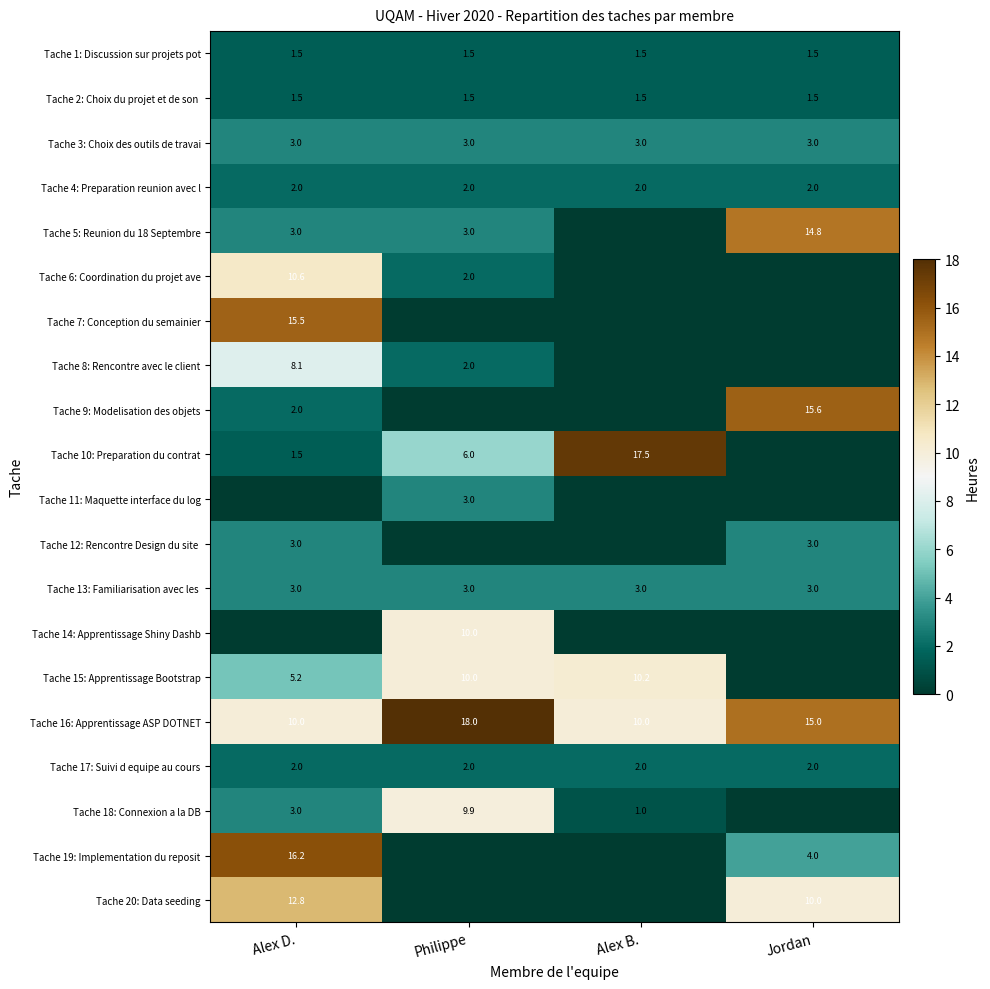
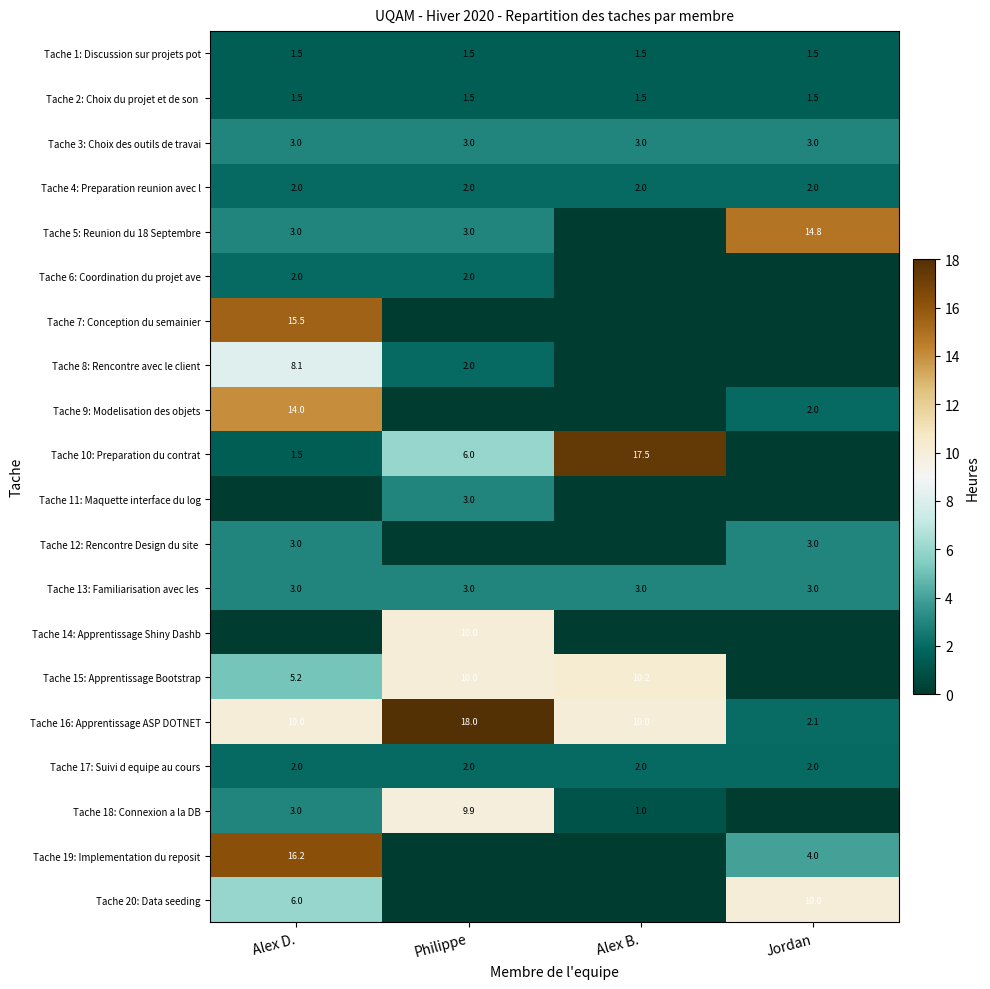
  {
    "Tache 1: Discussion sur projets pot": {
      "Alex D.": 1.5,
      "Philippe": 1.5,
      "Alex B.": 1.5,
      "Jordan": 1.5
    },
    "Tache 2: Choix du projet et de son": {
      "Alex D.": 1.5,
      "Philippe": 1.5,
      "Alex B.": 1.5,
      "Jordan": 1.5
    },
    "Tache 3: Choix des outils de travai": {
      "Alex D.": 3.0,
      "Philippe": 3.0,
      "Alex B.": 3.0,
      "Jordan": 3.0
    },
    "Tache 4: Preparation reunion avec l": {
      "Alex D.": 2.0,
      "Philippe": 2.0,
      "Alex B.": 2.0,
      "Jordan": 2.0
    },
    "Tache 5: Reunion du 18 Septembre": {
      "Alex D.": 3.0,
      "Philippe": 3.0,
      "Jordan": 14.8
    },
    "Tache 6: Coordination du projet ave": {
-     "Alex D.": 10.6,
+     "Alex D.": 2.0,
      "Philippe": 2.0
    },
    "Tache 7: Conception du semainier": {
      "Alex D.": 15.5
    },
    "Tache 8: Rencontre avec le client": {
      "Alex D.": 8.1,
      "Philippe": 2.0
    },
    "Tache 9: Modelisation des objets": {
-     "Alex D.": 2.0,
-     "Jordan": 15.6
+     "Alex D.": 14.0,
+     "Jordan": 2.0
    },
    "Tache 10: Preparation du contrat": {
      "Alex D.": 1.5,
      "Philippe": 6.0,
      "Alex B.": 17.5
    },
    "Tache 11: Maquette interface du log": {
      "Philippe": 3.0
    },
    "Tache 12: Rencontre Design du site": {
      "Alex D.": 3.0,
      "Jordan": 3.0
    },
    "Tache 13: Familiarisation avec les": {
      "Alex D.": 3.0,
      "Philippe": 3.0,
      "Alex B.": 3.0,
      "Jordan": 3.0
    },
    "Tache 15: Apprentissage Bootstrap": {
      "Alex D.": 5.2
    },
    "Tache 16: Apprentissage ASP DOTNET": {
      "Philippe": 18.0,
-     "Jordan": 15.0
+     "Jordan": 2.1
    },
    "Tache 17: Suivi d equipe au cours": {
      "Alex D.": 2.0,
      "Philippe": 2.0,
      "Alex B.": 2.0,
      "Jordan": 2.0
    },
    "Tache 18: Connexion a la DB": {
      "Alex D.": 3.0,
      "Philippe": 9.9,
      "Alex B.": 1.0
    },
    "Tache 19: Implementation du reposit": {
      "Alex D.": 16.2,
      "Jordan": 4.0
    },
    "Tache 20: Data seeding": {
-     "Alex D.": 12.8
+     "Alex D.": 6.0
    }
  }
